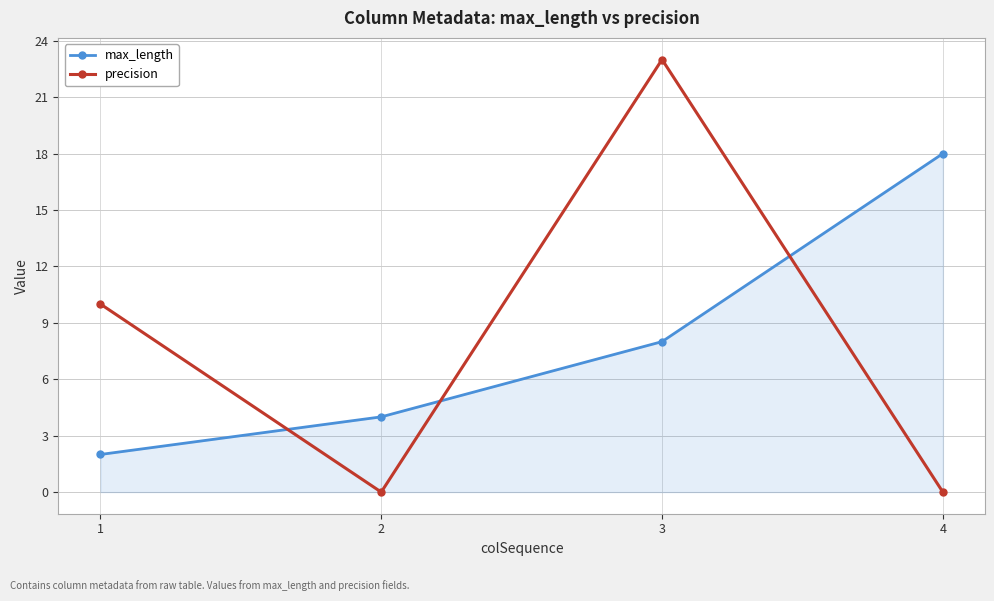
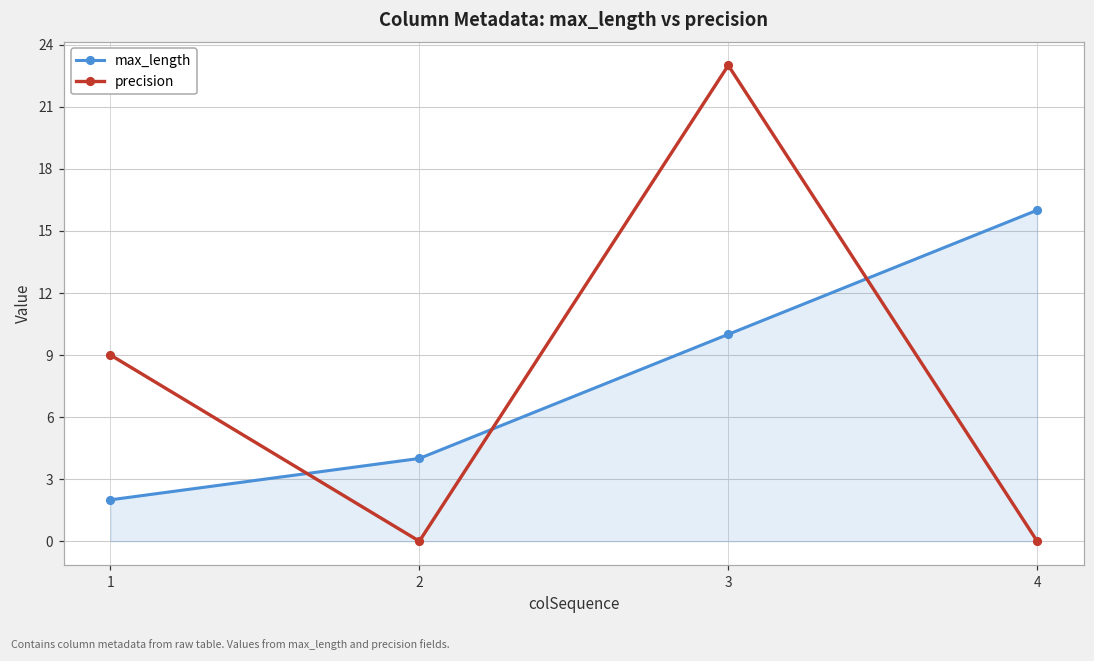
  {
    "max_length": {
      "1": 2,
      "2": 4,
-     "3": 8,
-     "4": 18
+     "3": 10,
+     "4": 16
    },
    "precision": {
-     "1": 10,
+     "1": 9,
      "2": 0,
      "3": 23,
      "4": 0
    }
  }
